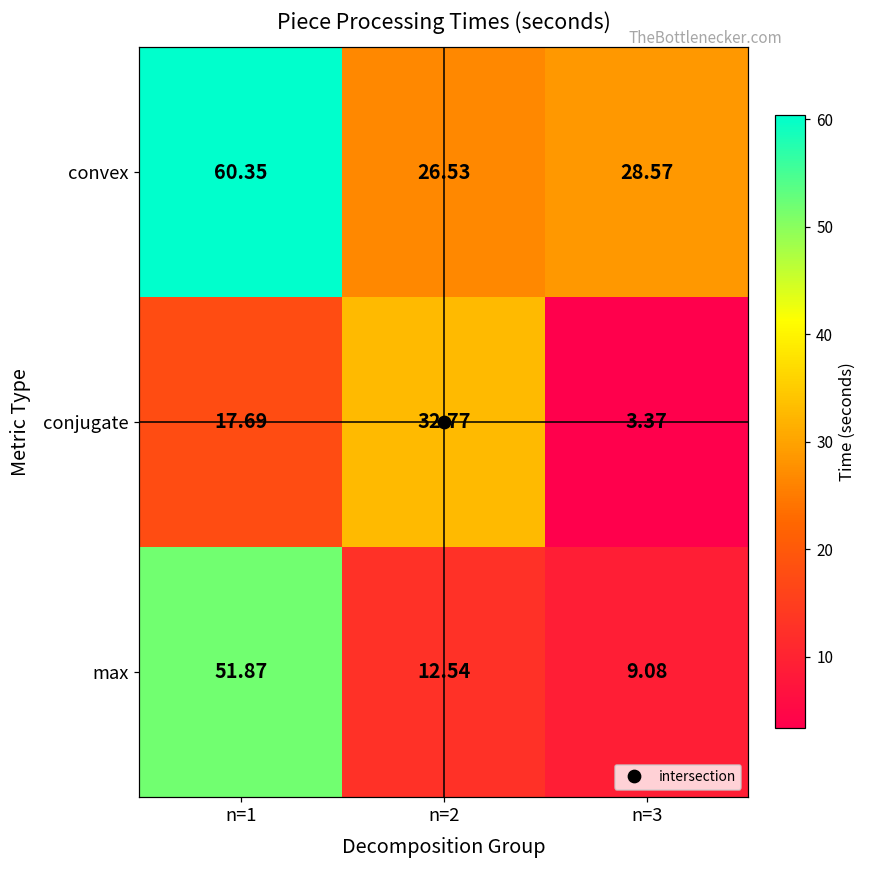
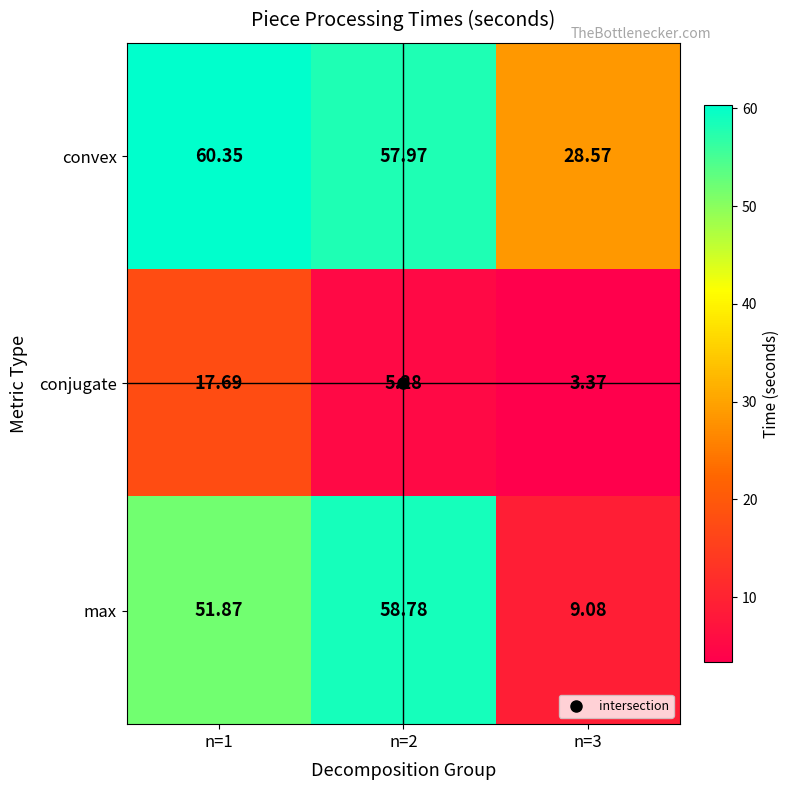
  {
    "convex": {
      "n=1": 60.35,
-     "n=2": 26.53,
+     "n=2": 57.97,
      "n=3": 28.57
    },
    "conjugate": {
      "n=1": 17.69,
-     "n=2": 32.77,
+     "n=2": 5.28,
      "n=3": 3.37
    },
    "max": {
      "n=1": 51.87,
-     "n=2": 12.54,
+     "n=2": 58.78,
      "n=3": 9.08
    }
  }
